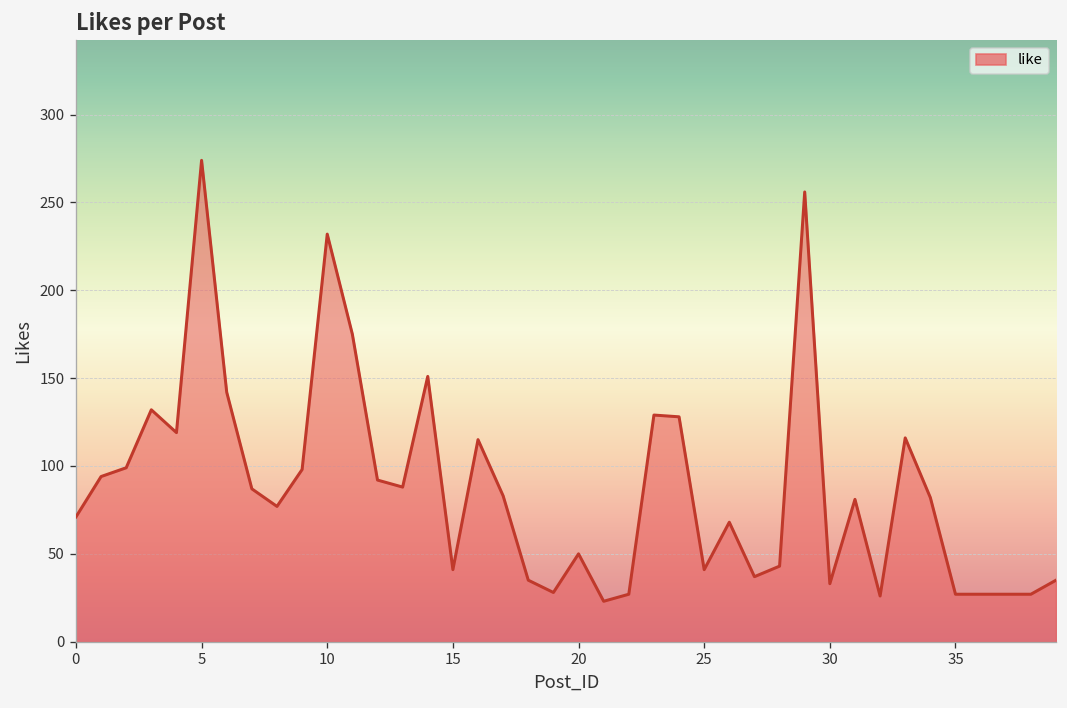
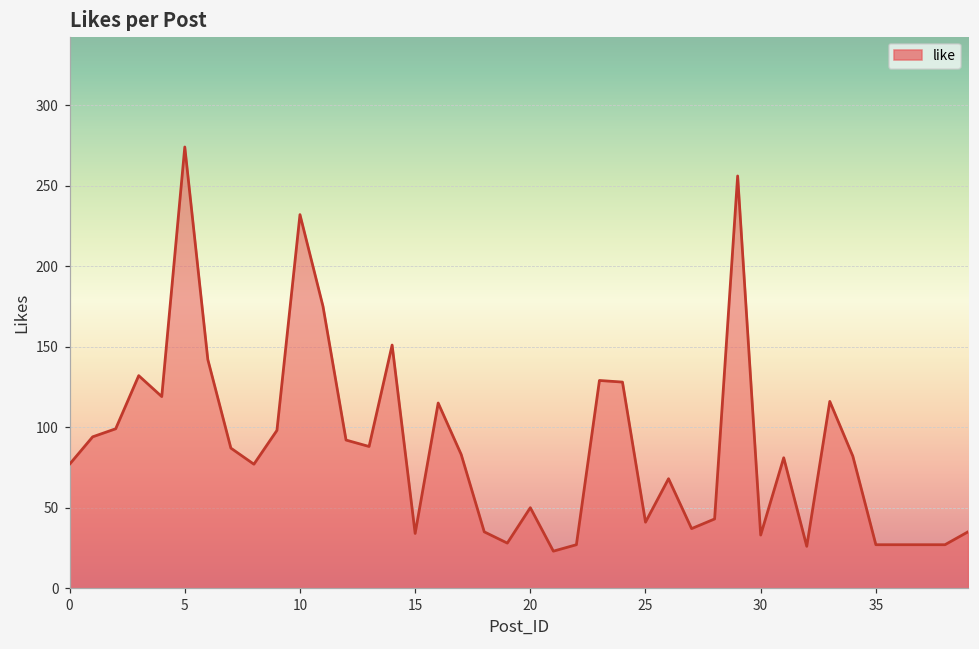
  {
-   "0": 71,
+   "0": 77,
    "5": 274,
    "10": 232,
-   "15": 41,
+   "15": 34,
    "20": 50,
    "25": 41,
    "30": 33,
    "35": 27
  }
